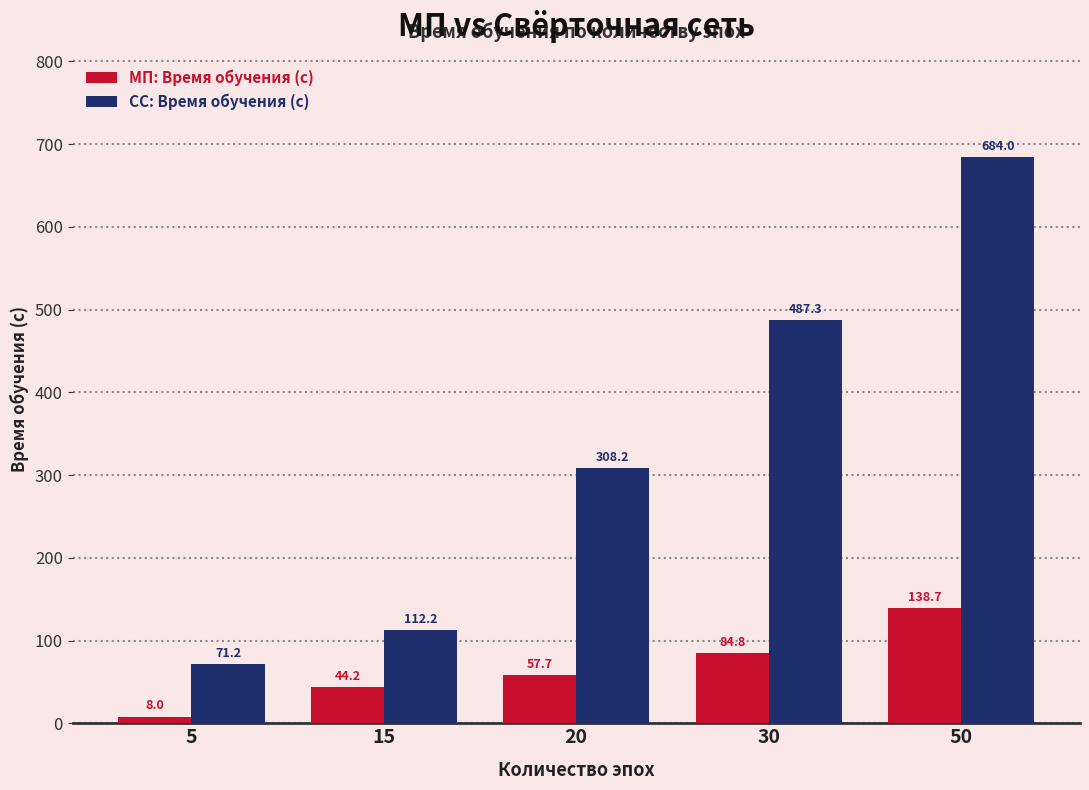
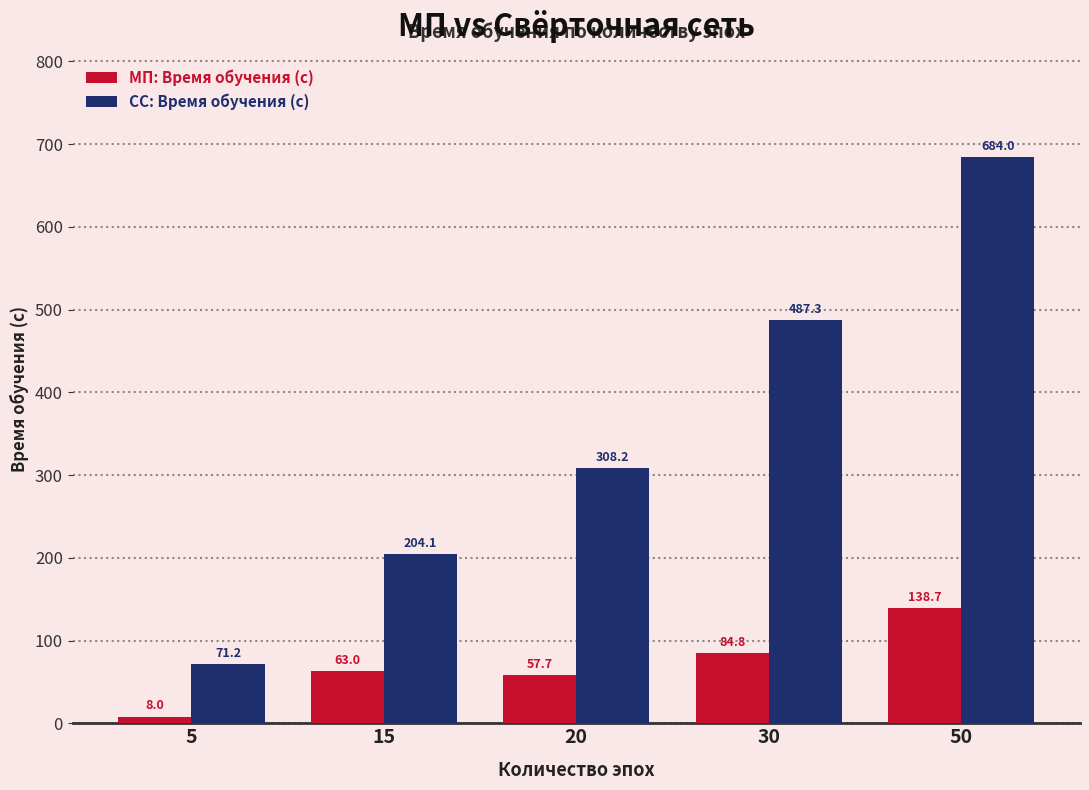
  {
    "МП: Время обучения (с)": {
      "5": 8.0,
-     "15": 44.2,
+     "15": 63.0,
      "20": 57.7,
      "30": 84.8,
      "50": 138.7
    },
    "СС: Время обучения (с)": {
      "5": 71.2,
-     "15": 112.2,
+     "15": 204.1,
      "20": 308.2,
      "30": 487.3,
      "50": 684.0
    }
  }
